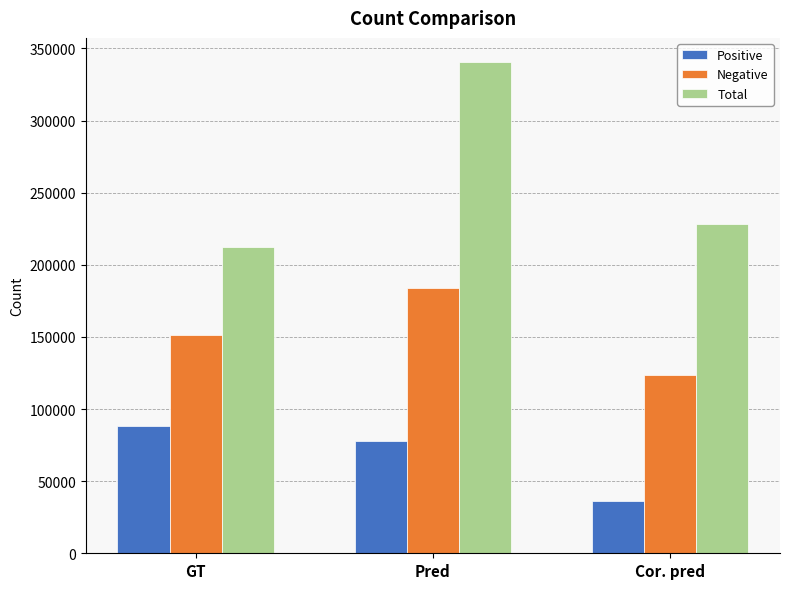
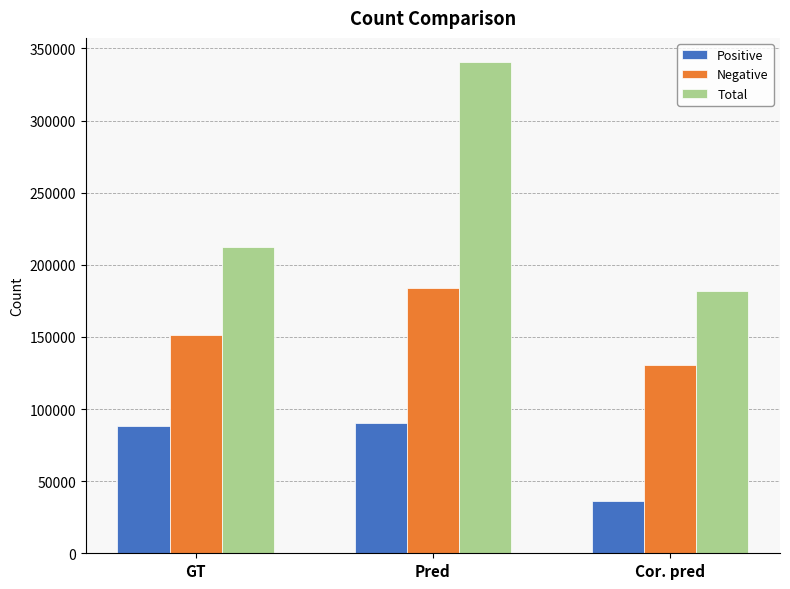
  {
    "Positive": {
      "GT": 88000,
-     "Pred": 78000,
+     "Pred": 90000,
      "Cor. pred": 36000
    },
    "Negative": {
      "GT": 151000,
      "Pred": 184000,
-     "Cor. pred": 124000
+     "Cor. pred": 131000
    },
    "Total": {
      "GT": 212000,
      "Pred": 340000,
-     "Cor. pred": 228000
+     "Cor. pred": 182000
    }
  }
